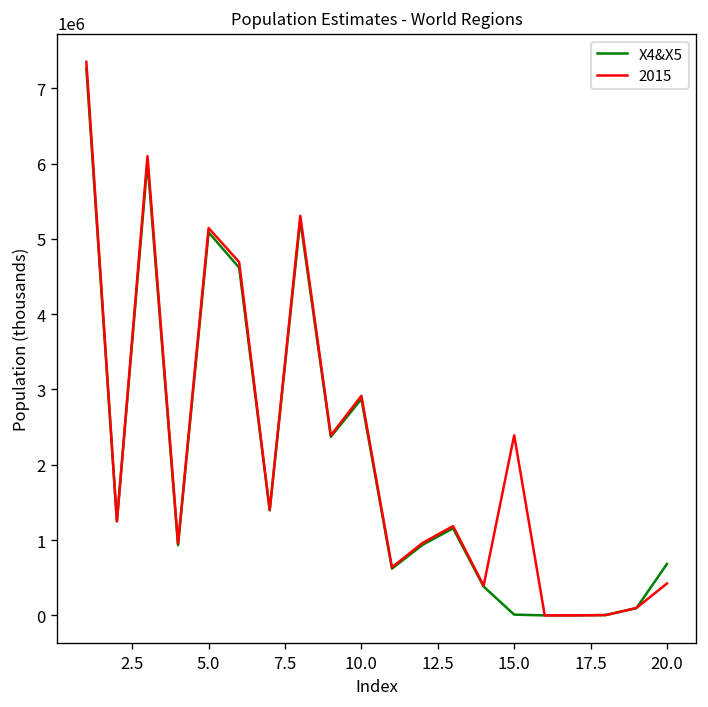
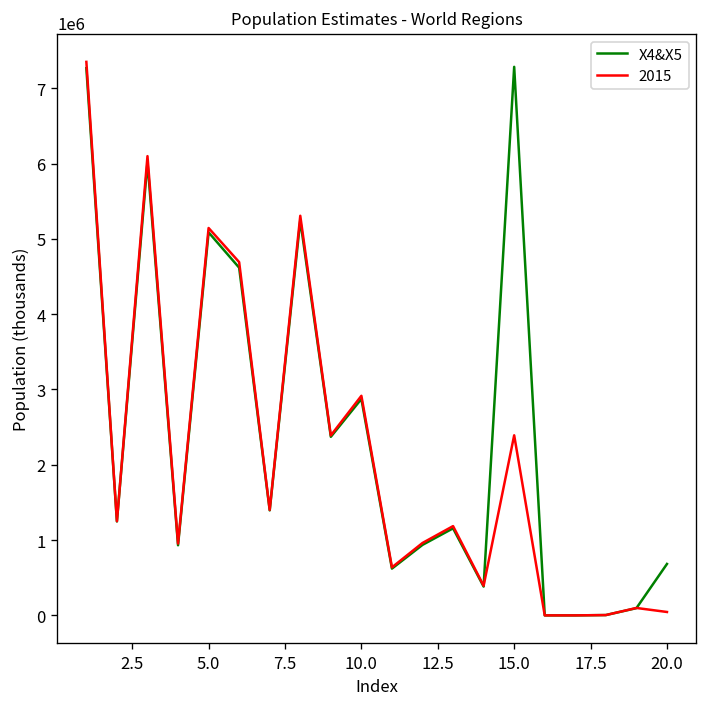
  {
    "X4&X5": {
      "5.0": 5100000,
      "10.0": 2900000,
-     "15.0": 0,
+     "15.0": 7300000,
      "20.0": 700000
    },
    "2015": {
      "5.0": 5100000,
      "10.0": 2900000,
      "15.0": 2400000,
-     "20.0": 400000
+     "20.0": 0
    }
  }
